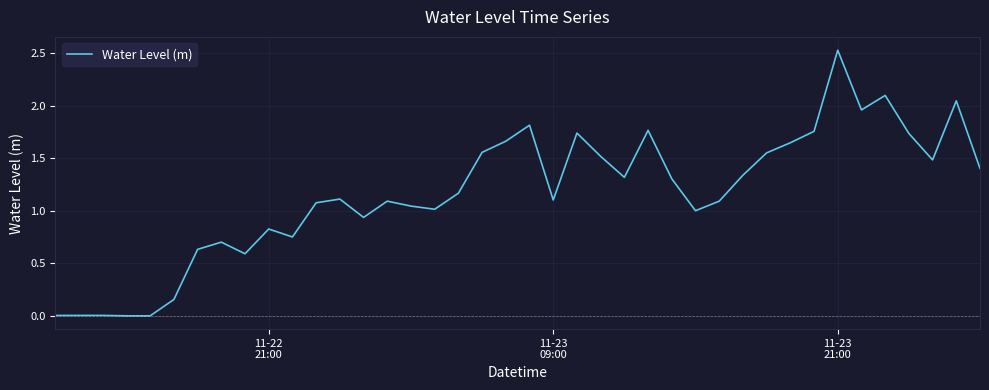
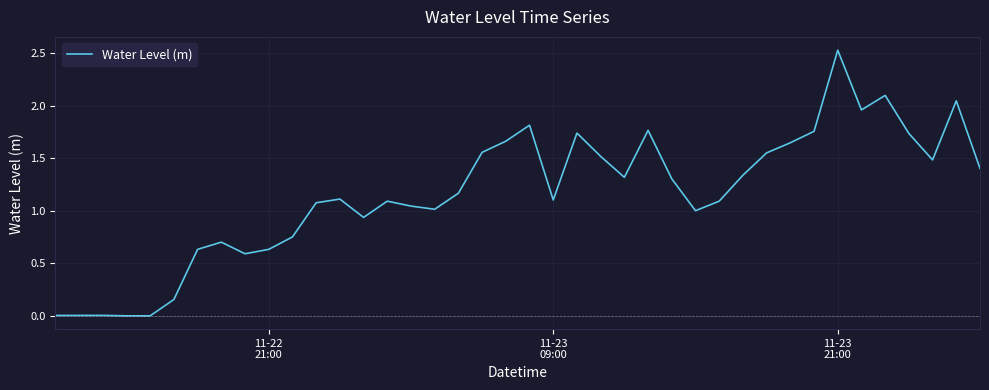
  {
-   "11-22 21:00": 0.82,
+   "11-22 21:00": 0.63,
    "11-23 09:00": 1.10,
    "11-23 21:00": 2.53
  }
